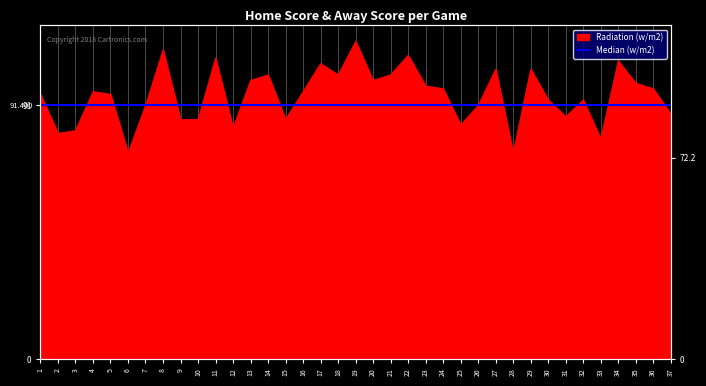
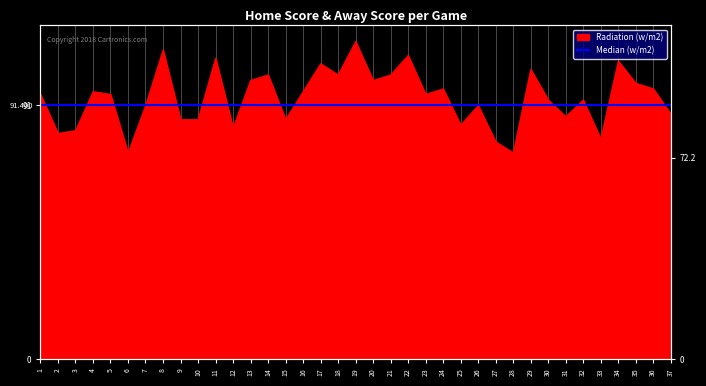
  {
    "2": 81,
    "3": 82,
    "4": 96,
    "5": 95,
    "6": 74,
    "7": 91,
    "9": 86,
    "10": 86,
    "11": 108,
    "12": 83,
    "13": 100,
    "14": 102,
    "15": 86,
    "16": 96,
    "17": 106,
    "18": 102,
    "19": 114,
    "20": 100,
    "21": 102,
    "22": 109,
-   "23": 98,
+   "23": 95,
    "24": 97,
    "25": 84,
    "26": 91,
-   "27": 104,
+   "27": 78,
    "28": 74,
    "29": 104,
    "30": 93,
    "31": 87,
    "32": 93,
    "33": 79,
    "34": 107,
    "35": 99,
    "36": 97,
    "37": 88
  }
